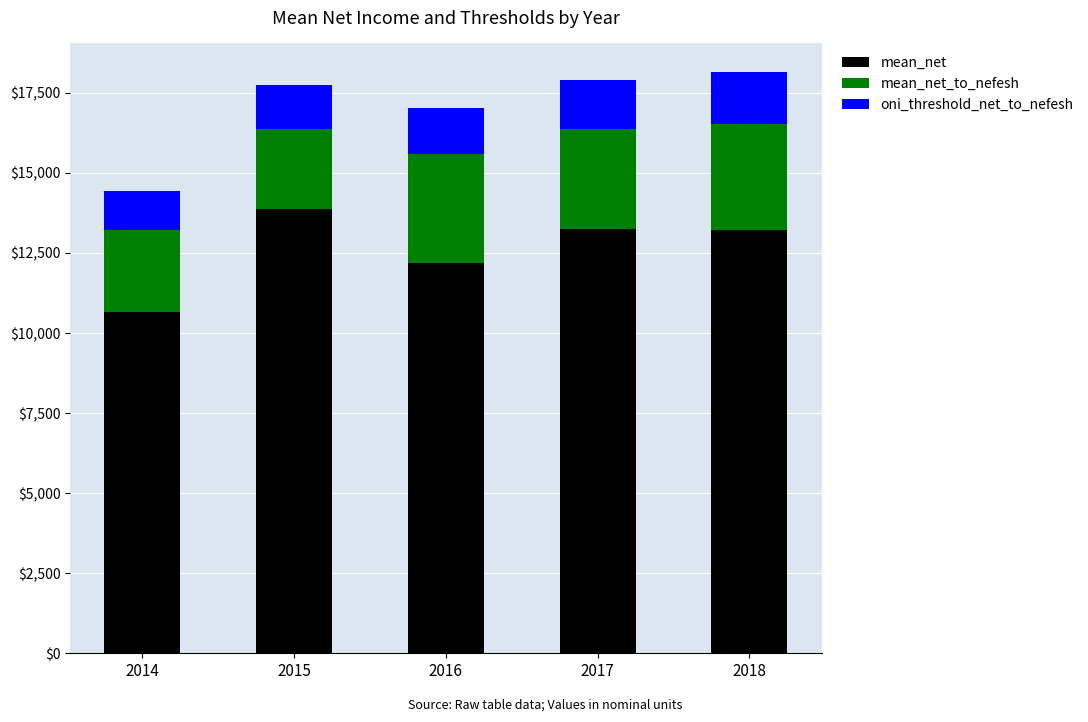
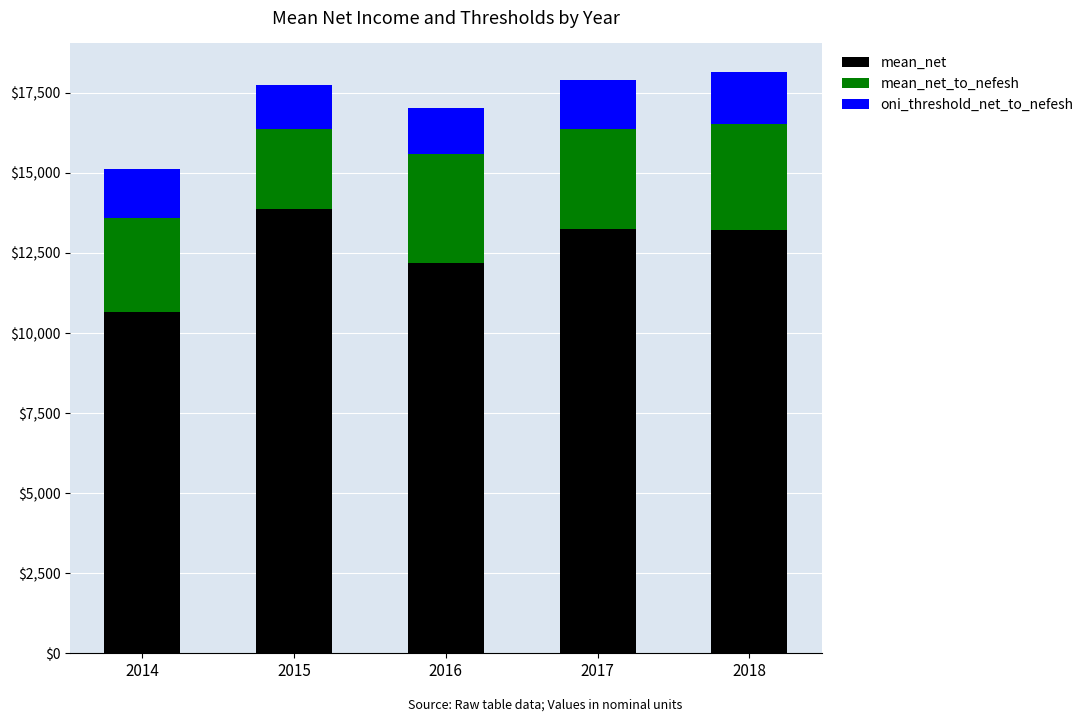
  {
    "mean_net": {
      "2014": "$10,700",
      "2015": "$13,900",
      "2016": "$12,200",
      "2017": "$13,300",
      "2018": "$13,200"
    },
    "mean_net_to_nefesh": {
-     "2014": "$2,600",
+     "2014": "$2,900",
      "2015": "$2,500",
      "2016": "$3,400",
      "2017": "$3,100",
      "2018": "$3,300"
    },
    "oni_threshold_net_to_nefesh": {
-     "2014": "$1,200",
+     "2014": "$1,600",
      "2015": "$1,400",
      "2016": "$1,400",
      "2017": "$1,500",
      "2018": "$1,600"
    }
  }
